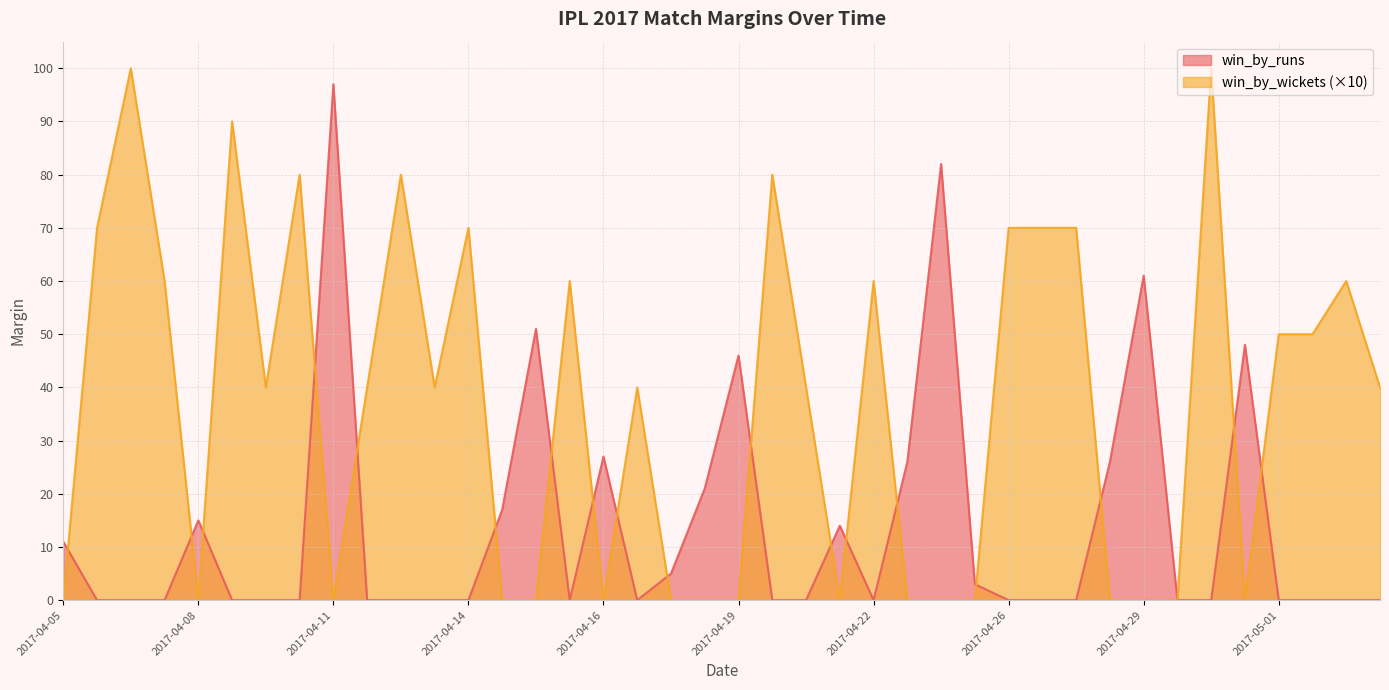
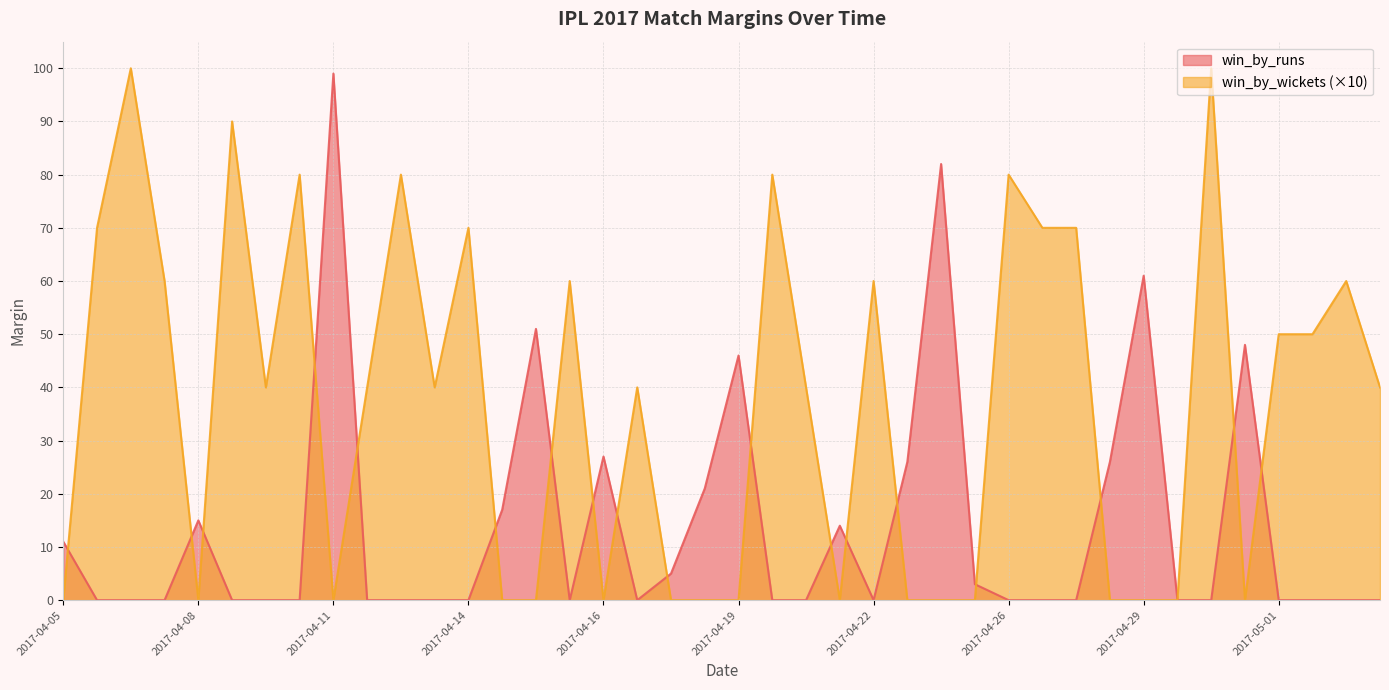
  {
    "win_by_runs": {
      "2017-04-05": 11,
-     "2017-04-11": 97,
+     "2017-04-11": 99,
      "2017-04-19": 46,
      "2017-04-26": 0
    },
    "win_by_wickets (×10)": {
      "2017-04-05": 0,
      "2017-04-11": 0,
      "2017-04-19": 0,
-     "2017-04-26": 70
+     "2017-04-26": 80
    }
  }
